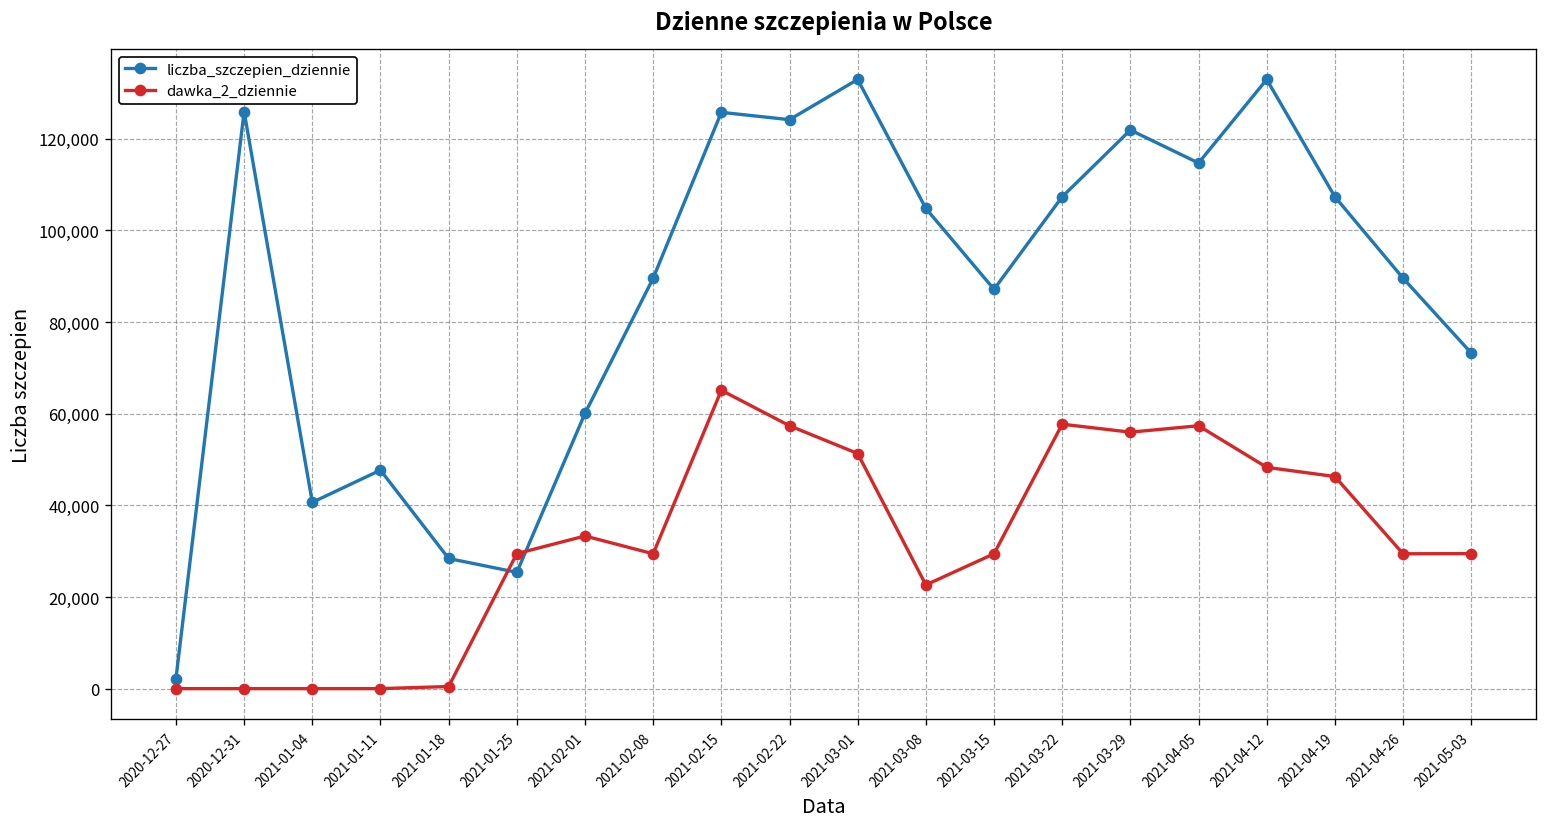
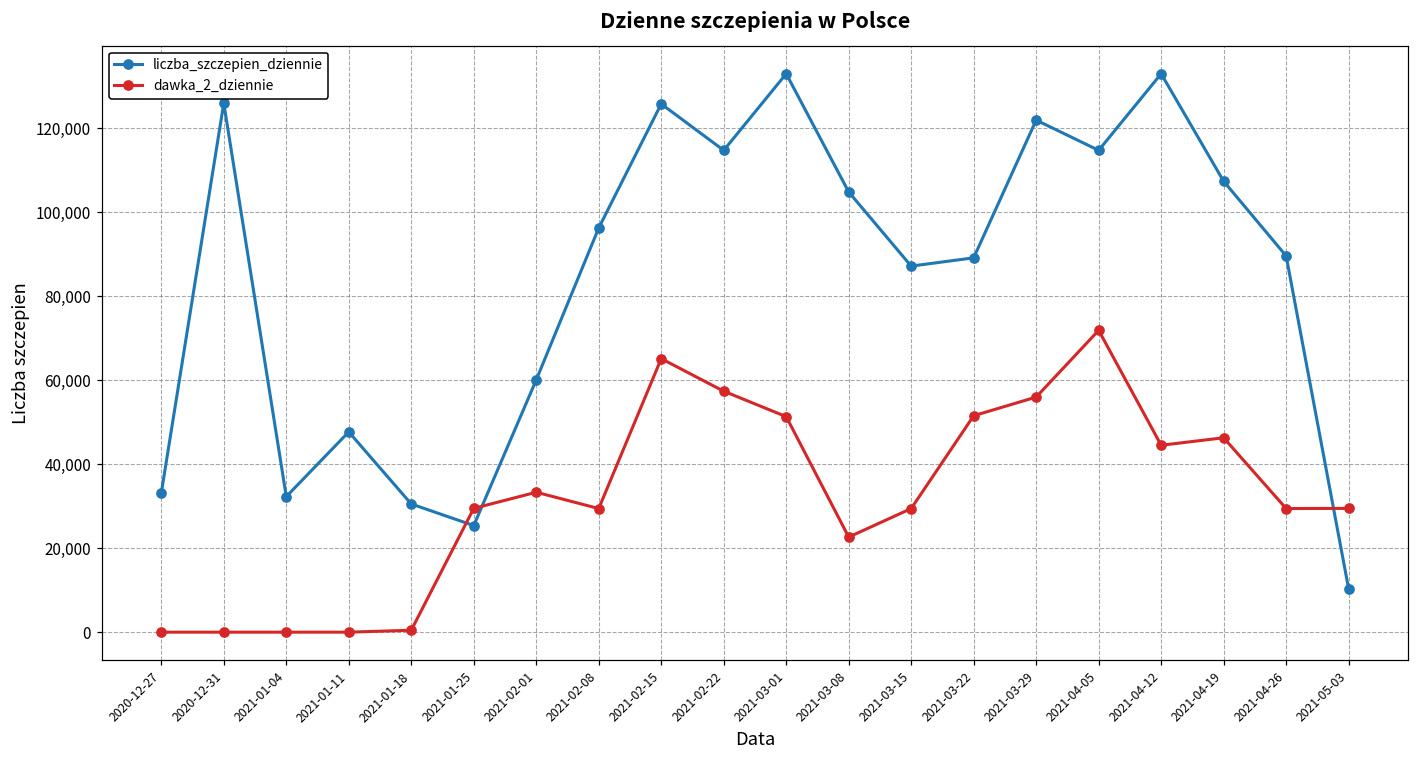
  {
    "liczba_szczepien_dziennie": {
-     "2020-12-27": "2,000",
+     "2020-12-27": "33,000",
      "2020-12-31": "126,000",
-     "2021-01-04": "41,000",
+     "2021-01-04": "32,000",
      "2021-01-11": "48,000",
-     "2021-01-18": "28,000",
+     "2021-01-18": "31,000",
      "2021-01-25": "25,000",
      "2021-02-01": "60,000",
-     "2021-02-08": "90,000",
+     "2021-02-08": "96,000",
      "2021-02-15": "126,000",
-     "2021-02-22": "124,000",
+     "2021-02-22": "115,000",
      "2021-03-01": "133,000",
      "2021-03-08": "105,000",
      "2021-03-15": "87,000",
-     "2021-03-22": "107,000",
+     "2021-03-22": "89,000",
      "2021-03-29": "122,000",
      "2021-04-05": "115,000",
      "2021-04-12": "133,000",
      "2021-04-19": "107,000",
      "2021-04-26": "90,000",
-     "2021-05-03": "73,000"
+     "2021-05-03": "10,000"
    },
    "dawka_2_dziennie": {
      "2020-12-27": "0",
      "2020-12-31": "0",
      "2021-01-04": "0",
      "2021-01-11": "0",
      "2021-01-18": "0",
      "2021-01-25": "29,000",
      "2021-02-01": "33,000",
      "2021-02-08": "29,000",
      "2021-02-15": "65,000",
      "2021-02-22": "57,000",
      "2021-03-01": "51,000",
      "2021-03-08": "23,000",
      "2021-03-15": "29,000",
-     "2021-03-22": "58,000",
+     "2021-03-22": "52,000",
      "2021-03-29": "56,000",
-     "2021-04-05": "57,000",
-     "2021-04-12": "48,000",
+     "2021-04-05": "72,000",
+     "2021-04-12": "44,000",
      "2021-04-19": "46,000",
      "2021-04-26": "29,000",
      "2021-05-03": "29,000"
    }
  }
